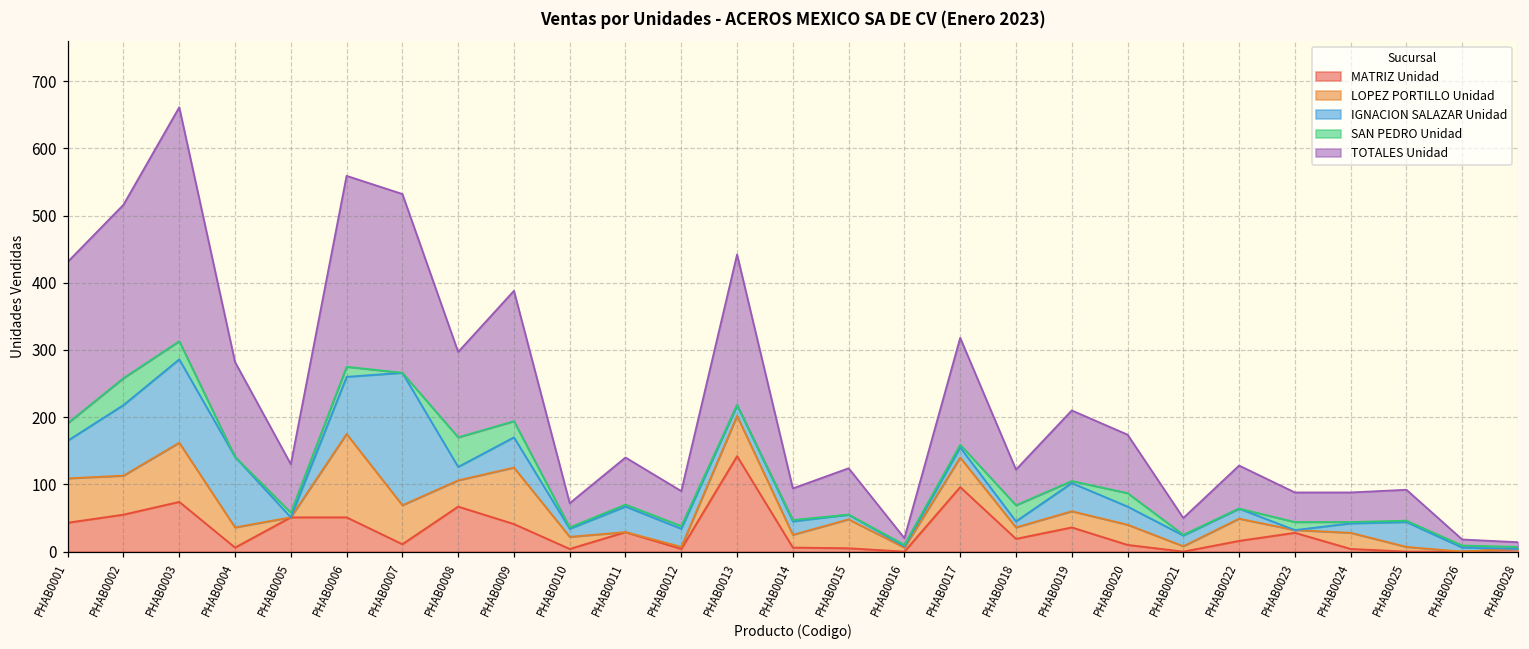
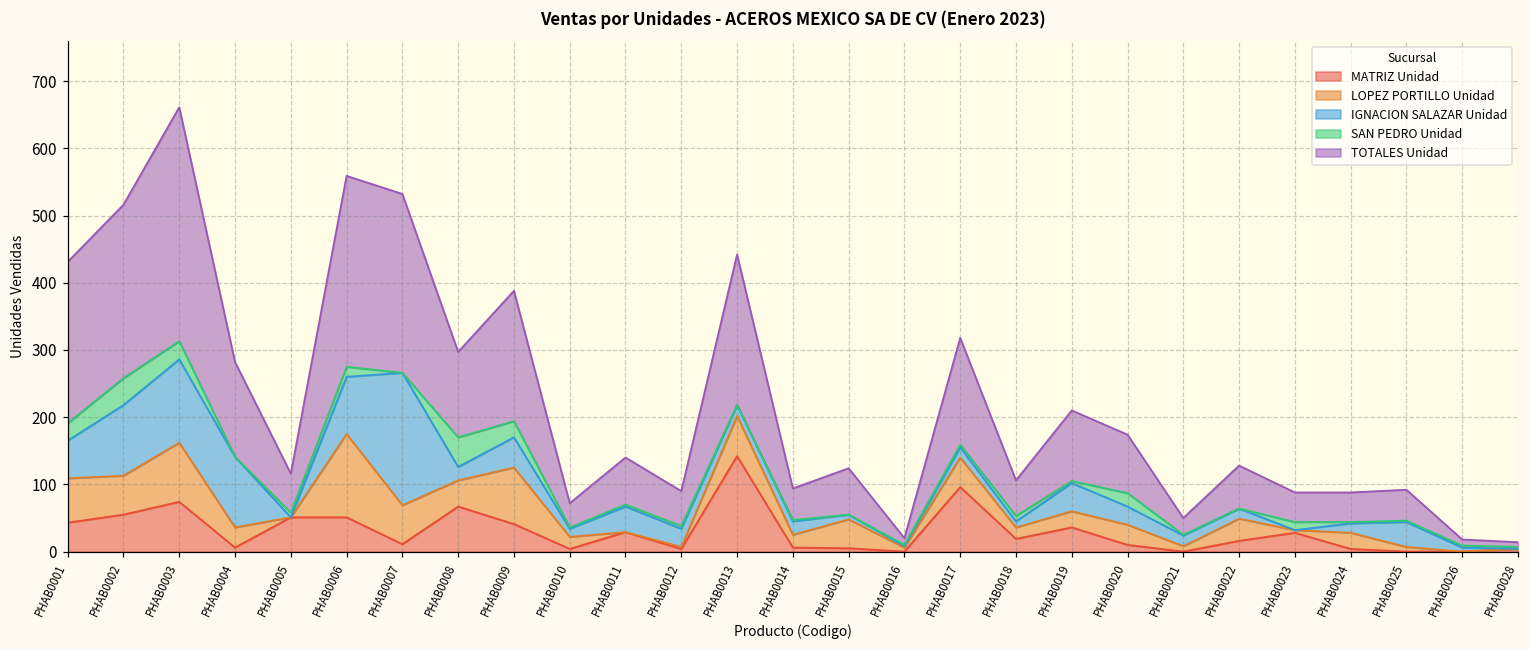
  {
    "IGNACION SALAZAR Unidad": {
      "PHAB0001": 60,
      "PHAB0002": 110,
      "PHAB0003": 120,
      "PHAB0006": 90,
      "PHAB0008": 20,
      "PHAB0009": 50,
      "PHAB0018": 10,
      "PHAB0020": 30
    },
    "SAN PEDRO Unidad": {
      "PHAB0001": 30,
      "PHAB0002": 40,
      "PHAB0003": 30,
      "PHAB0005": 10,
      "PHAB0006": 20,
      "PHAB0008": 40,
      "PHAB0009": 20,
-     "PHAB0018": 20,
+     "PHAB0018": 10,
      "PHAB0020": 20,
      "PHAB0023": 10
    },
    "TOTALES Unidad": {
      "PHAB0001": 240,
      "PHAB0002": 260,
      "PHAB0003": 350,
      "PHAB0004": 140,
-     "PHAB0005": 70,
+     "PHAB0005": 60,
      "PHAB0006": 280,
      "PHAB0007": 270,
      "PHAB0008": 130,
      "PHAB0009": 190,
      "PHAB0010": 40,
      "PHAB0011": 70,
      "PHAB0012": 50,
      "PHAB0013": 220,
      "PHAB0014": 50,
      "PHAB0015": 70,
      "PHAB0016": 10,
      "PHAB0017": 160,
      "PHAB0018": 50,
      "PHAB0019": 110,
      "PHAB0020": 90,
      "PHAB0021": 30,
      "PHAB0022": 60,
      "PHAB0023": 40,
      "PHAB0024": 40,
      "PHAB0025": 50,
      "PHAB0026": 10,
      "PHAB0028": 10
    }
  }
